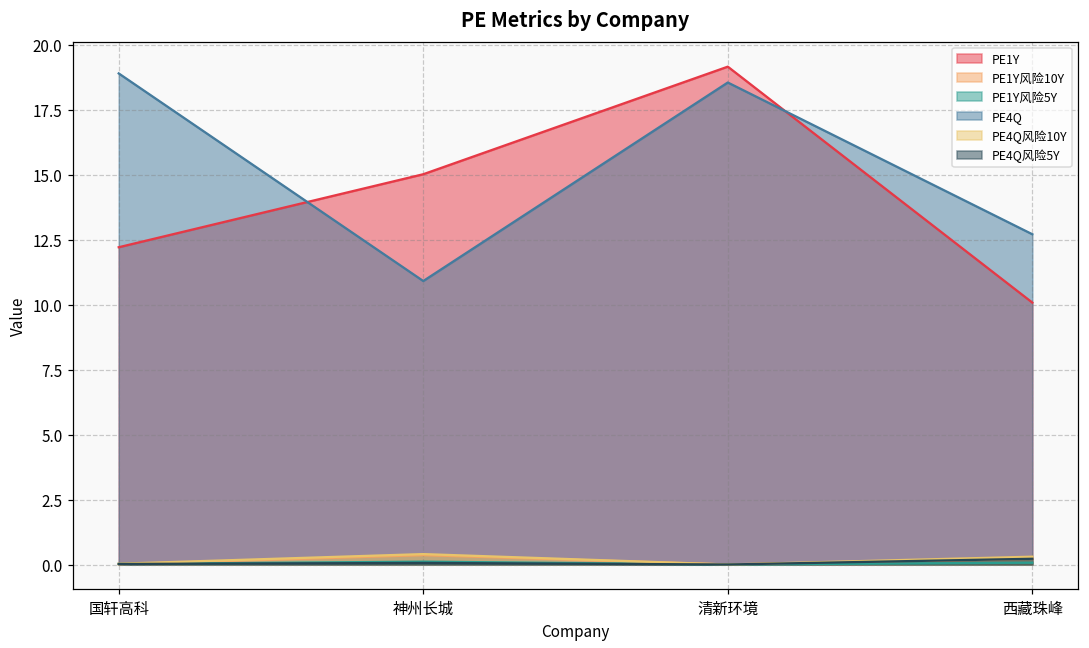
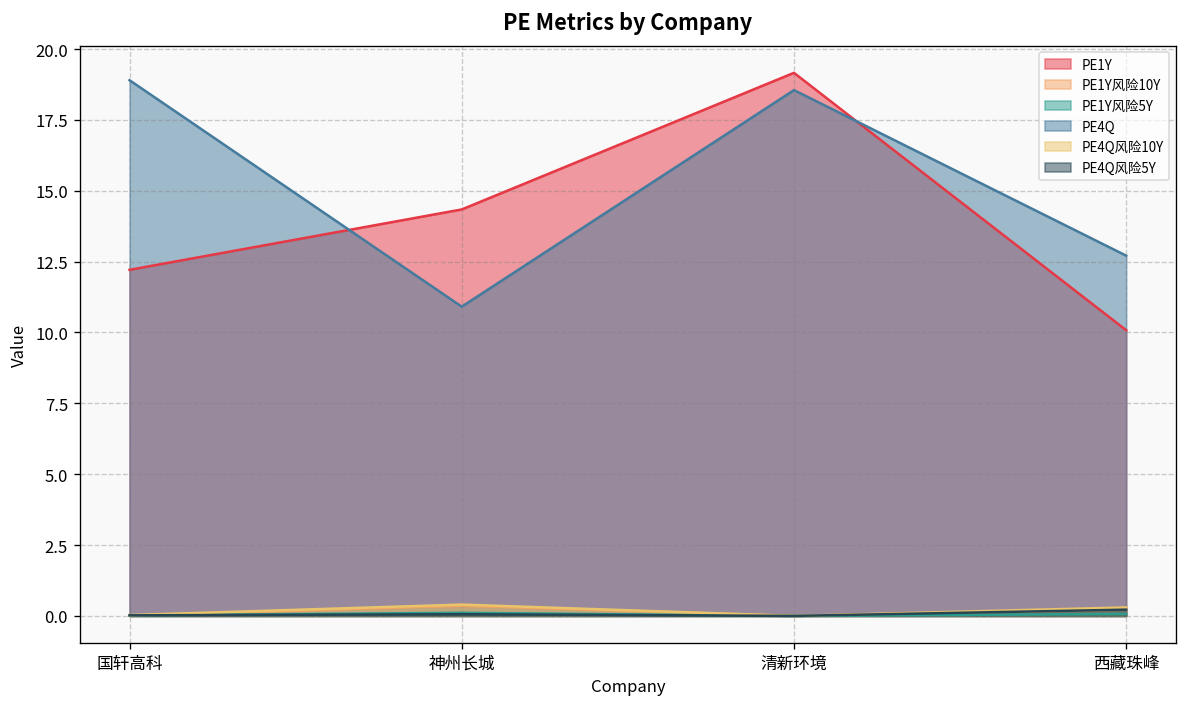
  {
    "PE1Y": {
      "国轩高科": 12.2,
-     "神州长城": 15.0,
+     "神州长城": 14.3,
      "清新环境": 19.2,
      "西藏珠峰": 10.1
    }
  }
